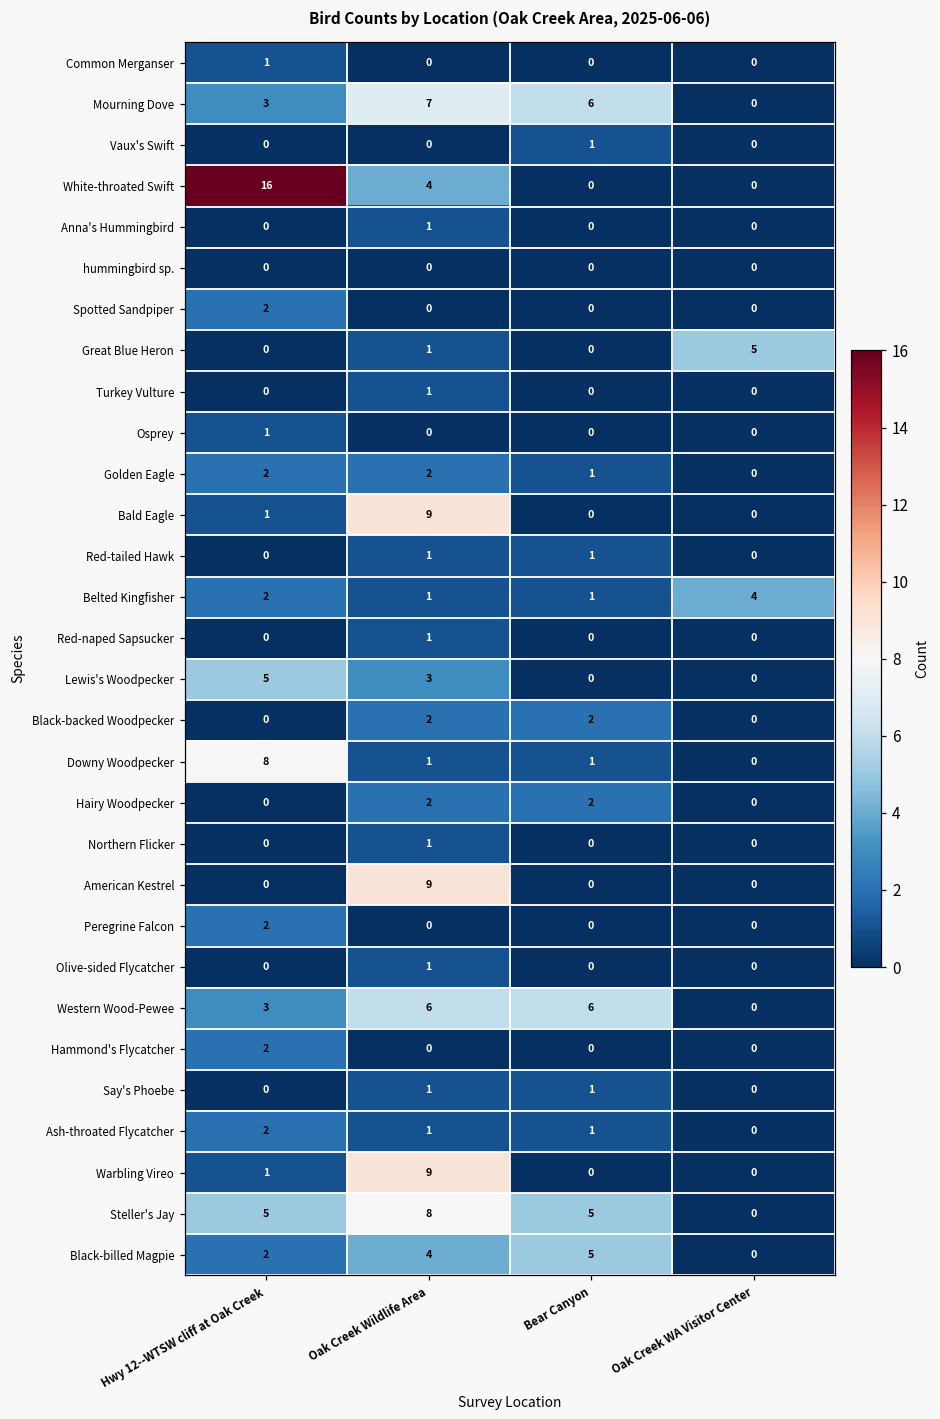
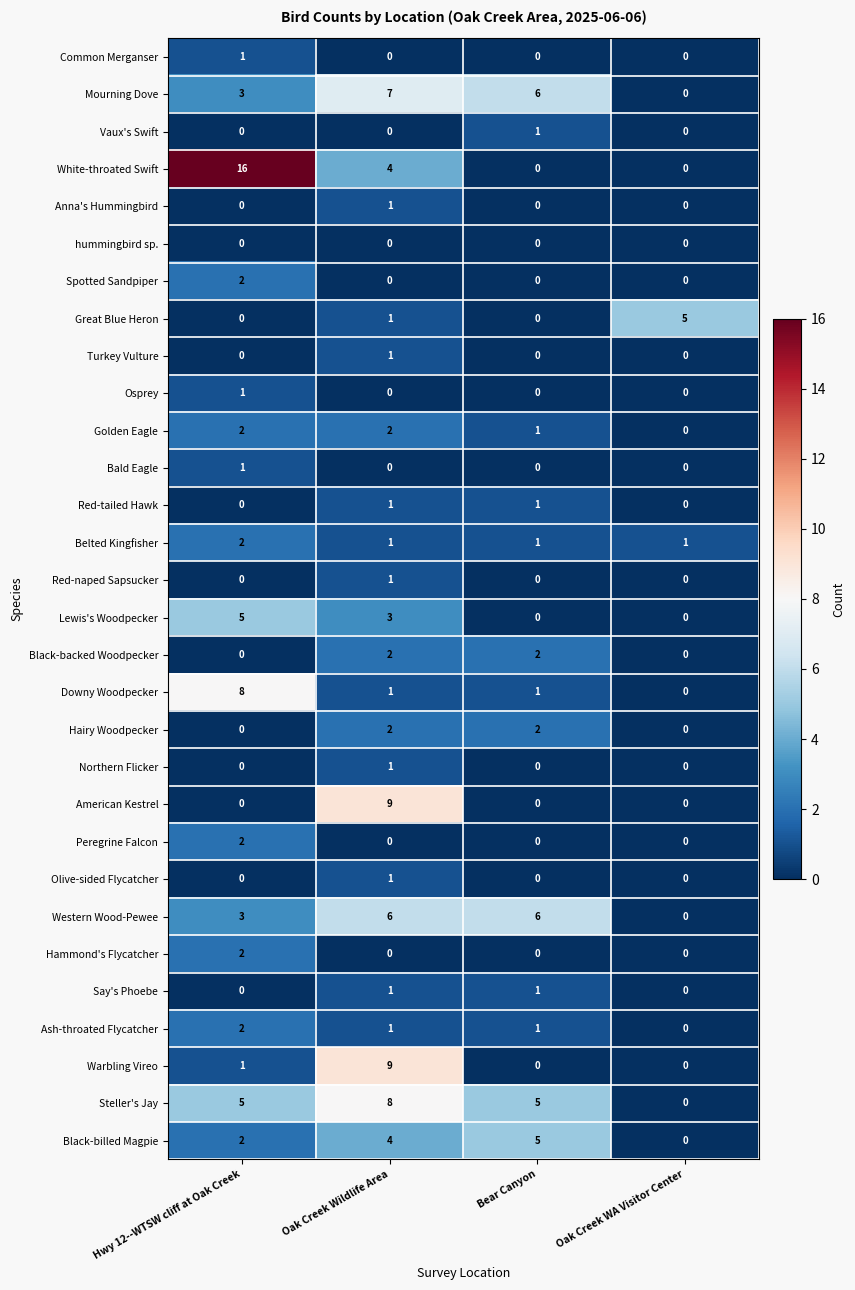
  {
    "Common Merganser": {
      "Hwy 12--WTSW cliff at Oak Creek": 1,
      "Oak Creek Wildlife Area": 0,
      "Bear Canyon": 0,
      "Oak Creek WA Visitor Center": 0
    },
    "Mourning Dove": {
      "Hwy 12--WTSW cliff at Oak Creek": 3,
      "Oak Creek Wildlife Area": 7,
      "Bear Canyon": 6,
      "Oak Creek WA Visitor Center": 0
    },
    "Vaux's Swift": {
      "Hwy 12--WTSW cliff at Oak Creek": 0,
      "Oak Creek Wildlife Area": 0,
      "Bear Canyon": 1,
      "Oak Creek WA Visitor Center": 0
    },
    "White-throated Swift": {
      "Hwy 12--WTSW cliff at Oak Creek": 16,
      "Oak Creek Wildlife Area": 4,
      "Bear Canyon": 0,
      "Oak Creek WA Visitor Center": 0
    },
    "Anna's Hummingbird": {
      "Hwy 12--WTSW cliff at Oak Creek": 0,
      "Oak Creek Wildlife Area": 1,
      "Bear Canyon": 0,
      "Oak Creek WA Visitor Center": 0
    },
    "hummingbird sp.": {
      "Hwy 12--WTSW cliff at Oak Creek": 0,
      "Oak Creek Wildlife Area": 0,
      "Bear Canyon": 0,
      "Oak Creek WA Visitor Center": 0
    },
    "Spotted Sandpiper": {
      "Hwy 12--WTSW cliff at Oak Creek": 2,
      "Oak Creek Wildlife Area": 0,
      "Bear Canyon": 0,
      "Oak Creek WA Visitor Center": 0
    },
    "Great Blue Heron": {
      "Hwy 12--WTSW cliff at Oak Creek": 0,
      "Oak Creek Wildlife Area": 1,
      "Bear Canyon": 0,
      "Oak Creek WA Visitor Center": 5
    },
    "Turkey Vulture": {
      "Hwy 12--WTSW cliff at Oak Creek": 0,
      "Oak Creek Wildlife Area": 1,
      "Bear Canyon": 0,
      "Oak Creek WA Visitor Center": 0
    },
    "Osprey": {
      "Hwy 12--WTSW cliff at Oak Creek": 1,
      "Oak Creek Wildlife Area": 0,
      "Bear Canyon": 0,
      "Oak Creek WA Visitor Center": 0
    },
    "Golden Eagle": {
      "Hwy 12--WTSW cliff at Oak Creek": 2,
      "Oak Creek Wildlife Area": 2,
      "Bear Canyon": 1,
      "Oak Creek WA Visitor Center": 0
    },
    "Bald Eagle": {
      "Hwy 12--WTSW cliff at Oak Creek": 1,
-     "Oak Creek Wildlife Area": 9,
+     "Oak Creek Wildlife Area": 0,
      "Bear Canyon": 0,
      "Oak Creek WA Visitor Center": 0
    },
    "Red-tailed Hawk": {
      "Hwy 12--WTSW cliff at Oak Creek": 0,
      "Oak Creek Wildlife Area": 1,
      "Bear Canyon": 1,
      "Oak Creek WA Visitor Center": 0
    },
    "Belted Kingfisher": {
      "Hwy 12--WTSW cliff at Oak Creek": 2,
      "Oak Creek Wildlife Area": 1,
      "Bear Canyon": 1,
-     "Oak Creek WA Visitor Center": 4
+     "Oak Creek WA Visitor Center": 1
    },
    "Red-naped Sapsucker": {
      "Hwy 12--WTSW cliff at Oak Creek": 0,
      "Oak Creek Wildlife Area": 1,
      "Bear Canyon": 0,
      "Oak Creek WA Visitor Center": 0
    },
    "Lewis's Woodpecker": {
      "Hwy 12--WTSW cliff at Oak Creek": 5,
      "Oak Creek Wildlife Area": 3,
      "Bear Canyon": 0,
      "Oak Creek WA Visitor Center": 0
    },
    "Black-backed Woodpecker": {
      "Hwy 12--WTSW cliff at Oak Creek": 0,
      "Oak Creek Wildlife Area": 2,
      "Bear Canyon": 2,
      "Oak Creek WA Visitor Center": 0
    },
    "Downy Woodpecker": {
      "Hwy 12--WTSW cliff at Oak Creek": 8,
      "Oak Creek Wildlife Area": 1,
      "Bear Canyon": 1,
      "Oak Creek WA Visitor Center": 0
    },
    "Hairy Woodpecker": {
      "Hwy 12--WTSW cliff at Oak Creek": 0,
      "Oak Creek Wildlife Area": 2,
      "Bear Canyon": 2,
      "Oak Creek WA Visitor Center": 0
    },
    "Northern Flicker": {
      "Hwy 12--WTSW cliff at Oak Creek": 0,
      "Oak Creek Wildlife Area": 1,
      "Bear Canyon": 0,
      "Oak Creek WA Visitor Center": 0
    },
    "American Kestrel": {
      "Hwy 12--WTSW cliff at Oak Creek": 0,
      "Oak Creek Wildlife Area": 9,
      "Bear Canyon": 0,
      "Oak Creek WA Visitor Center": 0
    },
    "Peregrine Falcon": {
      "Hwy 12--WTSW cliff at Oak Creek": 2,
      "Oak Creek Wildlife Area": 0,
      "Bear Canyon": 0,
      "Oak Creek WA Visitor Center": 0
    },
    "Olive-sided Flycatcher": {
      "Hwy 12--WTSW cliff at Oak Creek": 0,
      "Oak Creek Wildlife Area": 1,
      "Bear Canyon": 0,
      "Oak Creek WA Visitor Center": 0
    },
    "Western Wood-Pewee": {
      "Hwy 12--WTSW cliff at Oak Creek": 3,
      "Oak Creek Wildlife Area": 6,
      "Bear Canyon": 6,
      "Oak Creek WA Visitor Center": 0
    },
    "Hammond's Flycatcher": {
      "Hwy 12--WTSW cliff at Oak Creek": 2,
      "Oak Creek Wildlife Area": 0,
      "Bear Canyon": 0,
      "Oak Creek WA Visitor Center": 0
    },
    "Say's Phoebe": {
      "Hwy 12--WTSW cliff at Oak Creek": 0,
      "Oak Creek Wildlife Area": 1,
      "Bear Canyon": 1,
      "Oak Creek WA Visitor Center": 0
    },
    "Ash-throated Flycatcher": {
      "Hwy 12--WTSW cliff at Oak Creek": 2,
      "Oak Creek Wildlife Area": 1,
      "Bear Canyon": 1,
      "Oak Creek WA Visitor Center": 0
    },
    "Warbling Vireo": {
      "Hwy 12--WTSW cliff at Oak Creek": 1,
      "Oak Creek Wildlife Area": 9,
      "Bear Canyon": 0,
      "Oak Creek WA Visitor Center": 0
    },
    "Steller's Jay": {
      "Hwy 12--WTSW cliff at Oak Creek": 5,
      "Oak Creek Wildlife Area": 8,
      "Bear Canyon": 5,
      "Oak Creek WA Visitor Center": 0
    },
    "Black-billed Magpie": {
      "Hwy 12--WTSW cliff at Oak Creek": 2,
      "Oak Creek Wildlife Area": 4,
      "Bear Canyon": 5,
      "Oak Creek WA Visitor Center": 0
    }
  }
